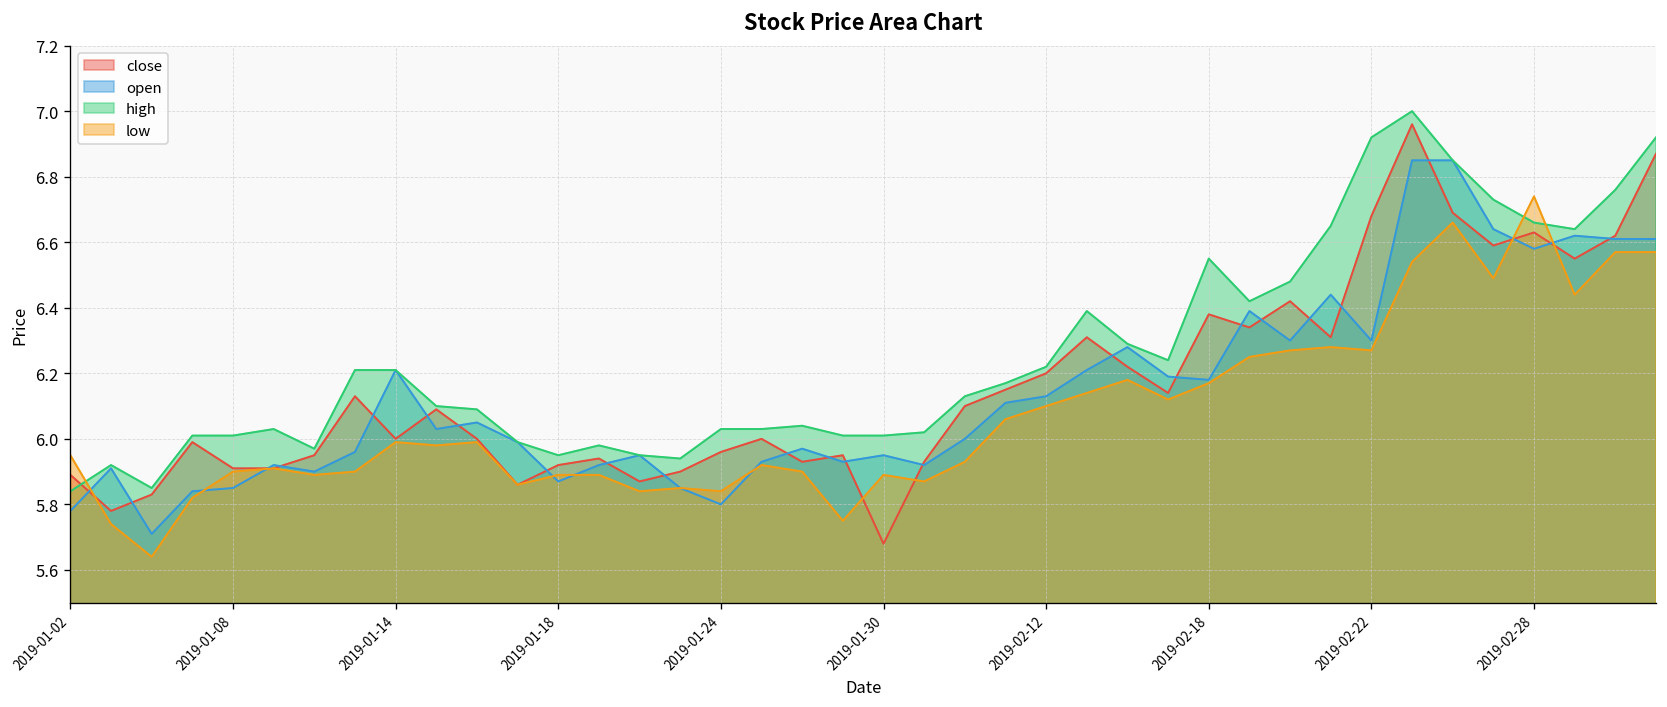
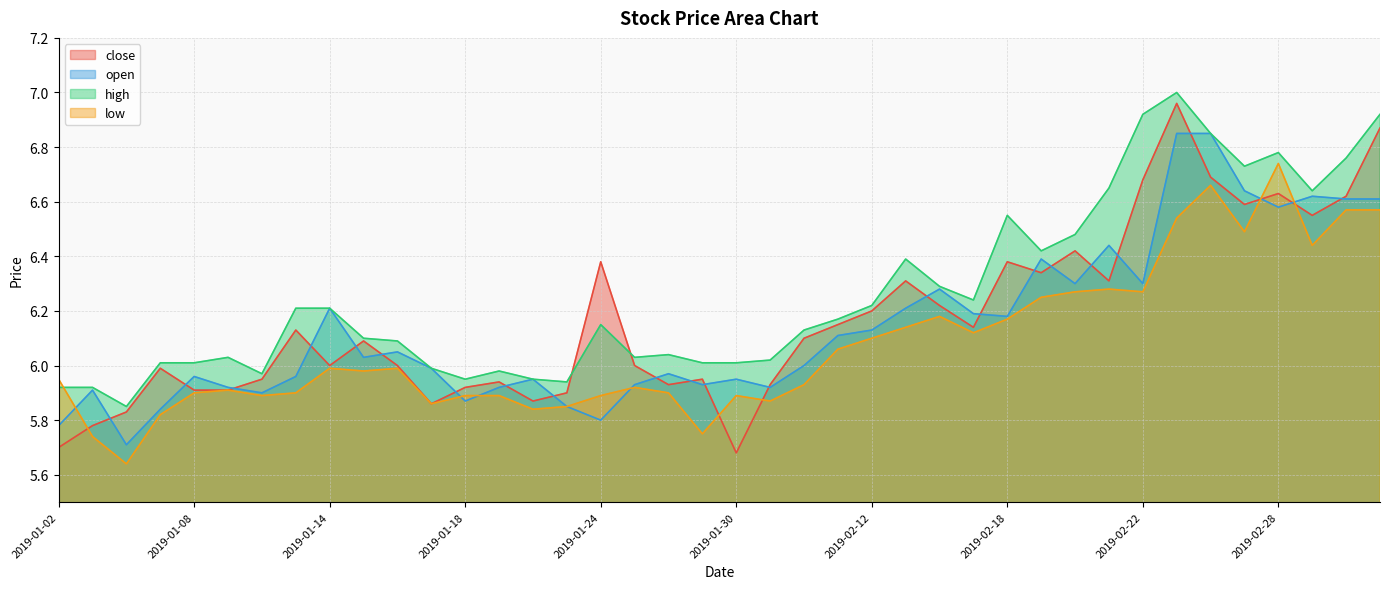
  {
    "close": {
-     "2019-01-02": 5.89,
+     "2019-01-02": 5.70,
      "2019-01-08": 5.91,
      "2019-01-14": 6.00,
      "2019-01-18": 5.92,
-     "2019-01-24": 5.96,
+     "2019-01-24": 6.38,
      "2019-01-30": 5.68,
      "2019-02-12": 6.20,
      "2019-02-18": 6.38,
      "2019-02-22": 6.68,
      "2019-02-28": 6.63
    },
    "open": {
      "2019-01-02": 5.78,
-     "2019-01-08": 5.85,
+     "2019-01-08": 5.96,
      "2019-01-18": 5.87,
      "2019-01-24": 5.80,
      "2019-01-30": 5.95,
      "2019-02-12": 6.13,
      "2019-02-18": 6.18,
      "2019-02-22": 6.30,
      "2019-02-28": 6.58
    },
    "high": {
-     "2019-01-02": 5.84,
+     "2019-01-02": 5.92,
      "2019-01-08": 6.01,
      "2019-01-18": 5.95,
-     "2019-01-24": 6.03,
+     "2019-01-24": 6.15,
      "2019-01-30": 6.01,
      "2019-02-12": 6.22,
      "2019-02-18": 6.55,
      "2019-02-22": 6.92,
-     "2019-02-28": 6.66
+     "2019-02-28": 6.78
    },
    "low": {
      "2019-01-02": 5.95,
      "2019-01-08": 5.90,
      "2019-01-14": 5.99,
      "2019-01-18": 5.89,
-     "2019-01-24": 5.84,
+     "2019-01-24": 5.89,
      "2019-01-30": 5.89,
      "2019-02-12": 6.10,
      "2019-02-18": 6.17,
      "2019-02-22": 6.27,
      "2019-02-28": 6.74
    }
  }
